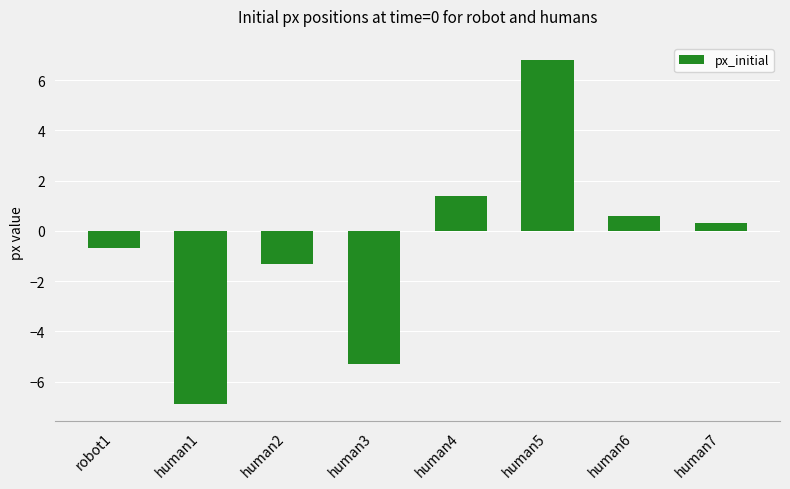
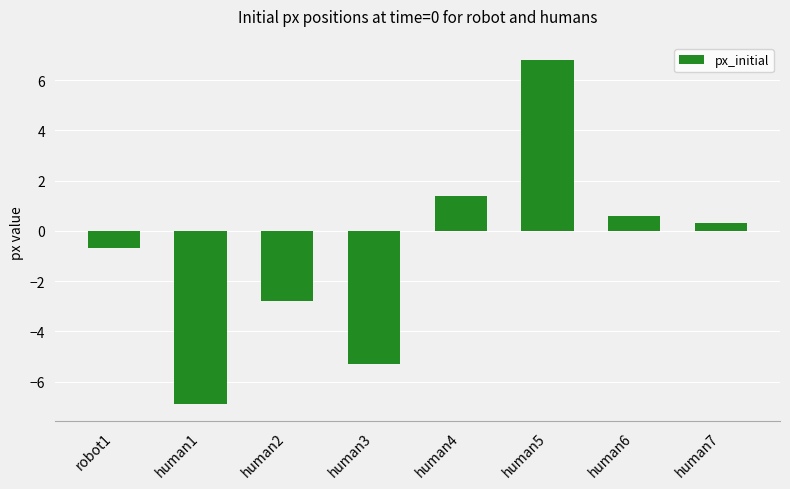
  {
    "robot1": -0.7,
    "human1": -6.9,
-   "human2": -1.3,
+   "human2": -2.8,
    "human3": -5.3,
    "human4": 1.4,
    "human5": 6.8,
    "human6": 0.6,
    "human7": 0.3
  }
